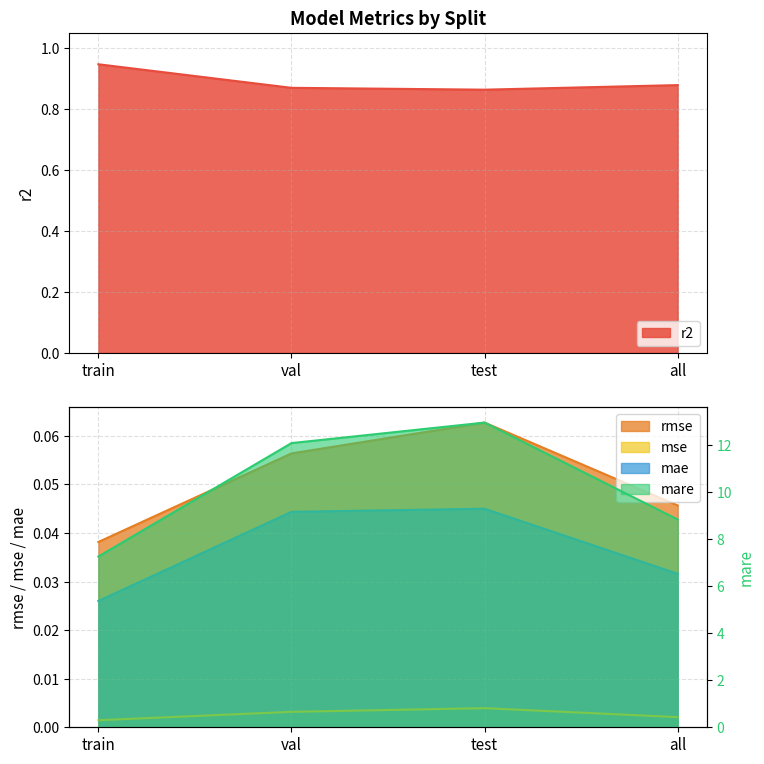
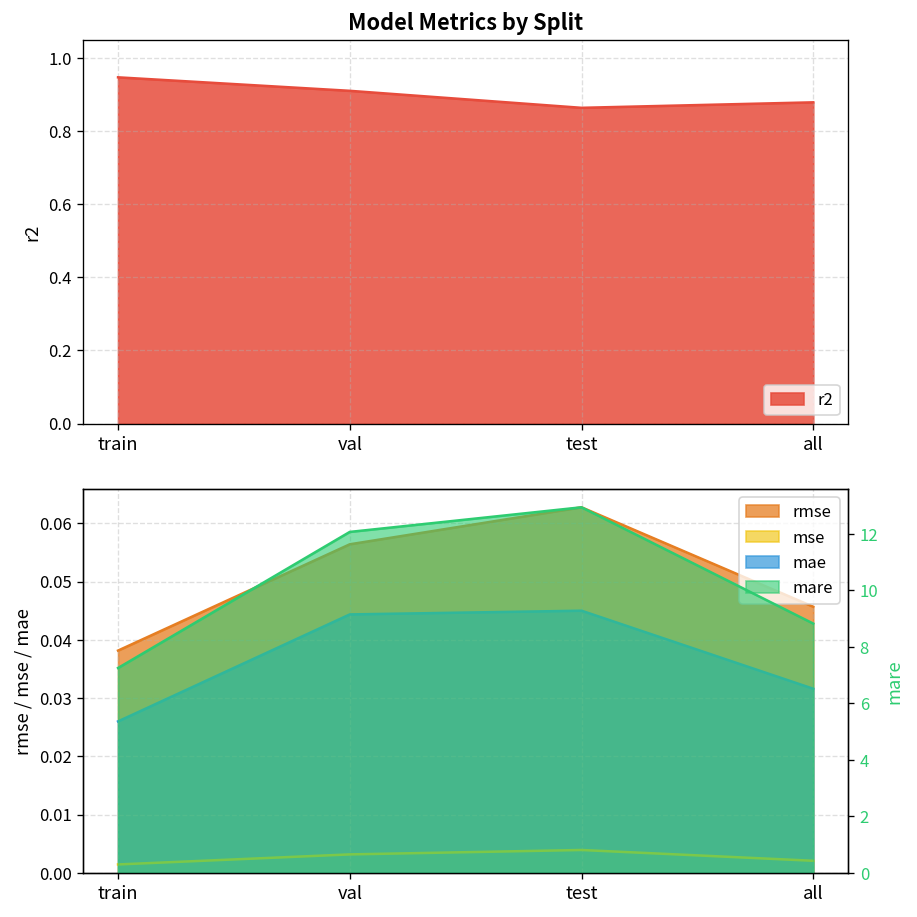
  {
    "Model Metrics by Split": {
      "train": 0.95,
-     "val": 0.87,
+     "val": 0.91,
      "test": 0.86,
      "all": 0.88
    }
  }
